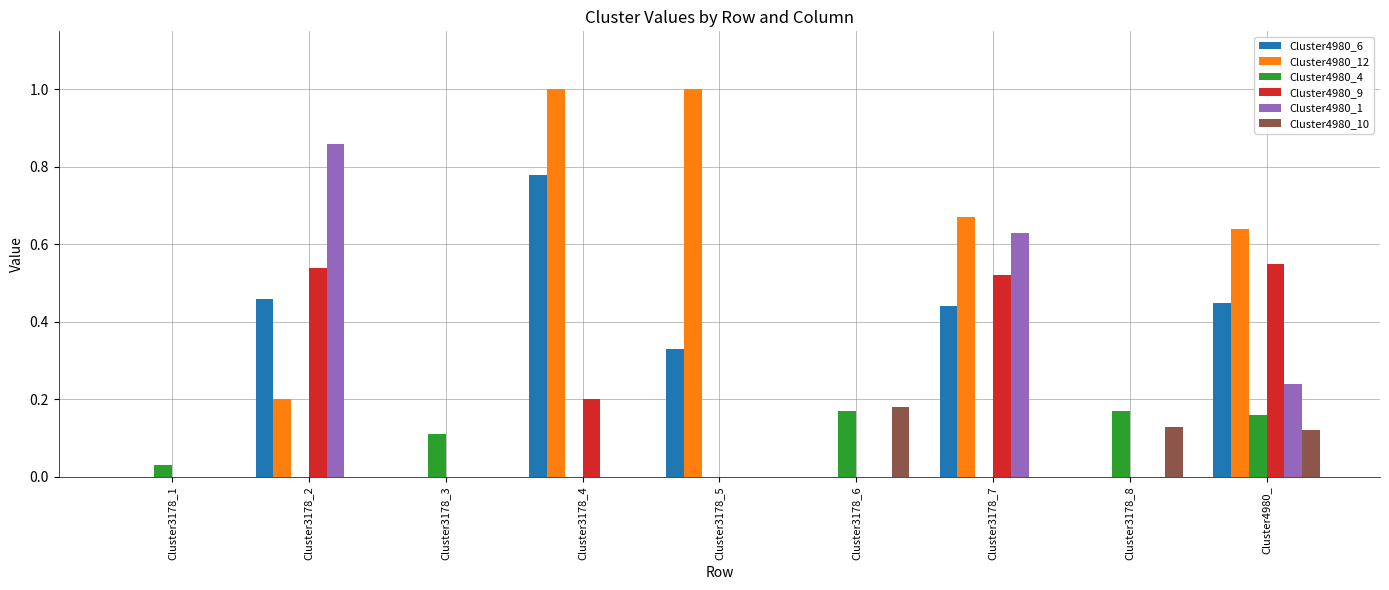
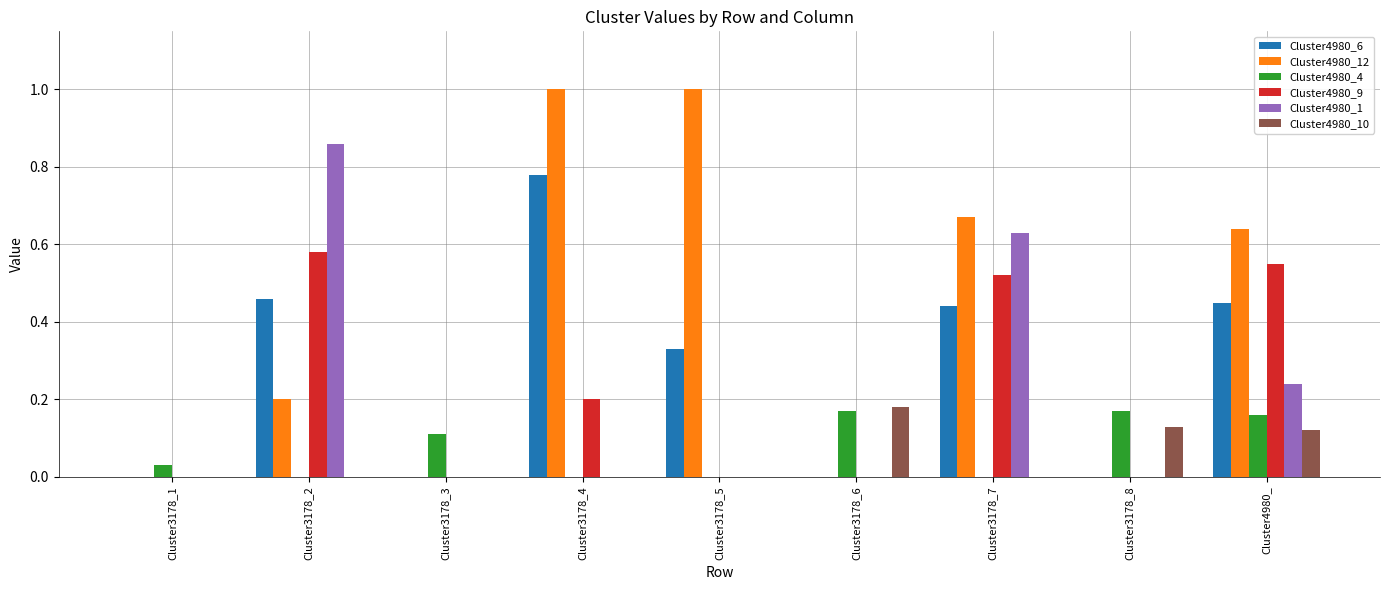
  {
    "Cluster4980_6": {
      "Cluster3178_1": 0.00,
      "Cluster3178_2": 0.46,
      "Cluster3178_3": 0.00,
      "Cluster3178_4": 0.78,
      "Cluster3178_5": 0.33,
      "Cluster3178_6": 0.00,
      "Cluster3178_7": 0.44,
      "Cluster3178_8": 0.00,
      "Cluster4980_": 0.45
    },
    "Cluster4980_12": {
      "Cluster3178_1": 0.00,
      "Cluster3178_2": 0.20,
      "Cluster3178_3": 0.00,
      "Cluster3178_4": 1.00,
      "Cluster3178_5": 1.00,
      "Cluster3178_6": 0.00,
      "Cluster3178_7": 0.67,
      "Cluster3178_8": 0.00,
      "Cluster4980_": 0.64
    },
    "Cluster4980_4": {
      "Cluster3178_1": 0.03,
      "Cluster3178_2": 0.00,
      "Cluster3178_3": 0.11,
      "Cluster3178_4": 0.00,
      "Cluster3178_5": 0.00,
      "Cluster3178_6": 0.17,
      "Cluster3178_7": 0.00,
      "Cluster3178_8": 0.17,
      "Cluster4980_": 0.16
    },
    "Cluster4980_9": {
      "Cluster3178_1": 0.00,
-     "Cluster3178_2": 0.54,
+     "Cluster3178_2": 0.58,
      "Cluster3178_3": 0.00,
      "Cluster3178_4": 0.20,
      "Cluster3178_5": 0.00,
      "Cluster3178_6": 0.00,
      "Cluster3178_7": 0.52,
      "Cluster3178_8": 0.00,
      "Cluster4980_": 0.55
    },
    "Cluster4980_1": {
      "Cluster3178_1": 0.00,
      "Cluster3178_2": 0.86,
      "Cluster3178_3": 0.00,
      "Cluster3178_4": 0.00,
      "Cluster3178_5": 0.00,
      "Cluster3178_6": 0.00,
      "Cluster3178_7": 0.63,
      "Cluster3178_8": 0.00,
      "Cluster4980_": 0.24
    },
    "Cluster4980_10": {
      "Cluster3178_1": 0.00,
      "Cluster3178_2": 0.00,
      "Cluster3178_3": 0.00,
      "Cluster3178_4": 0.00,
      "Cluster3178_5": 0.00,
      "Cluster3178_6": 0.18,
      "Cluster3178_7": 0.00,
      "Cluster3178_8": 0.13,
      "Cluster4980_": 0.12
    }
  }
